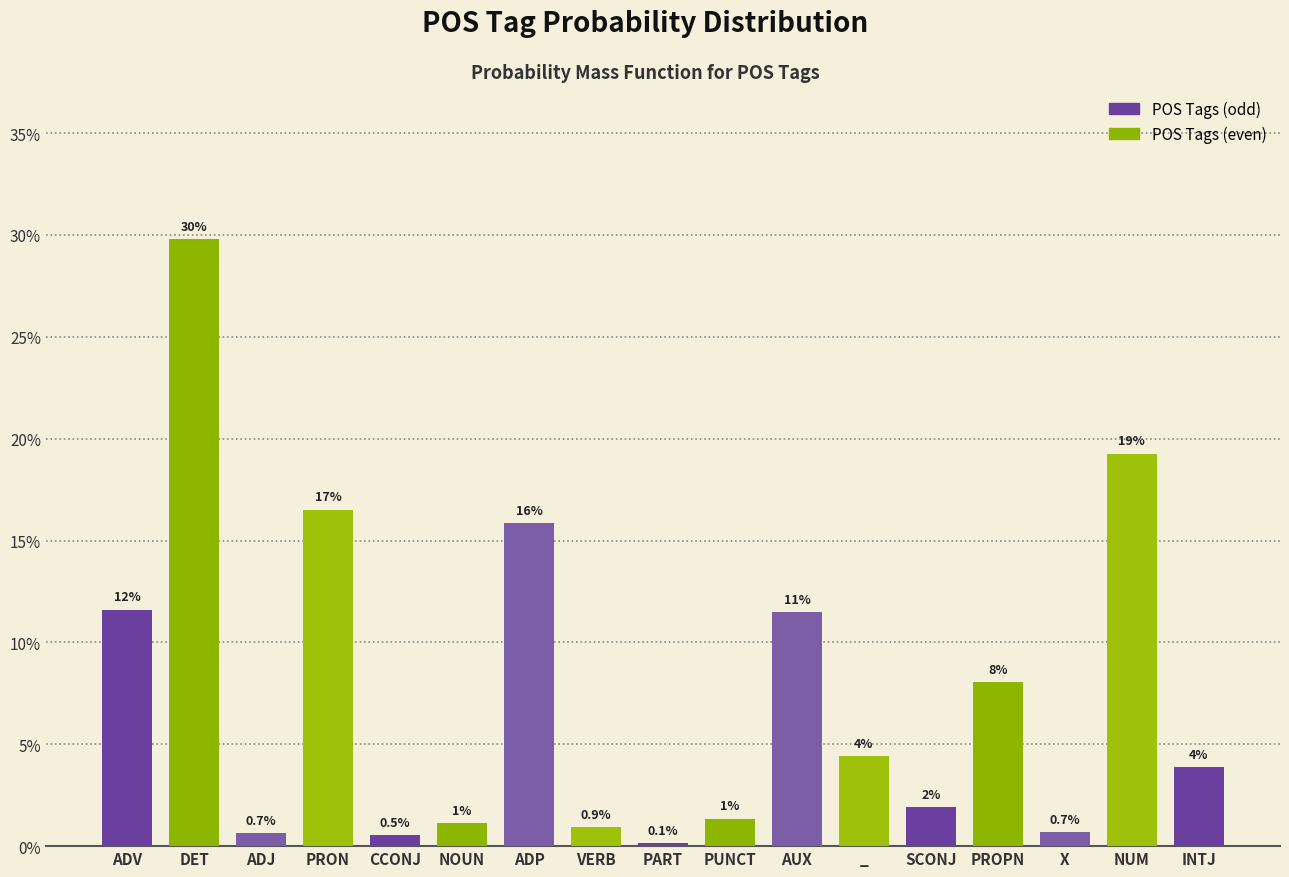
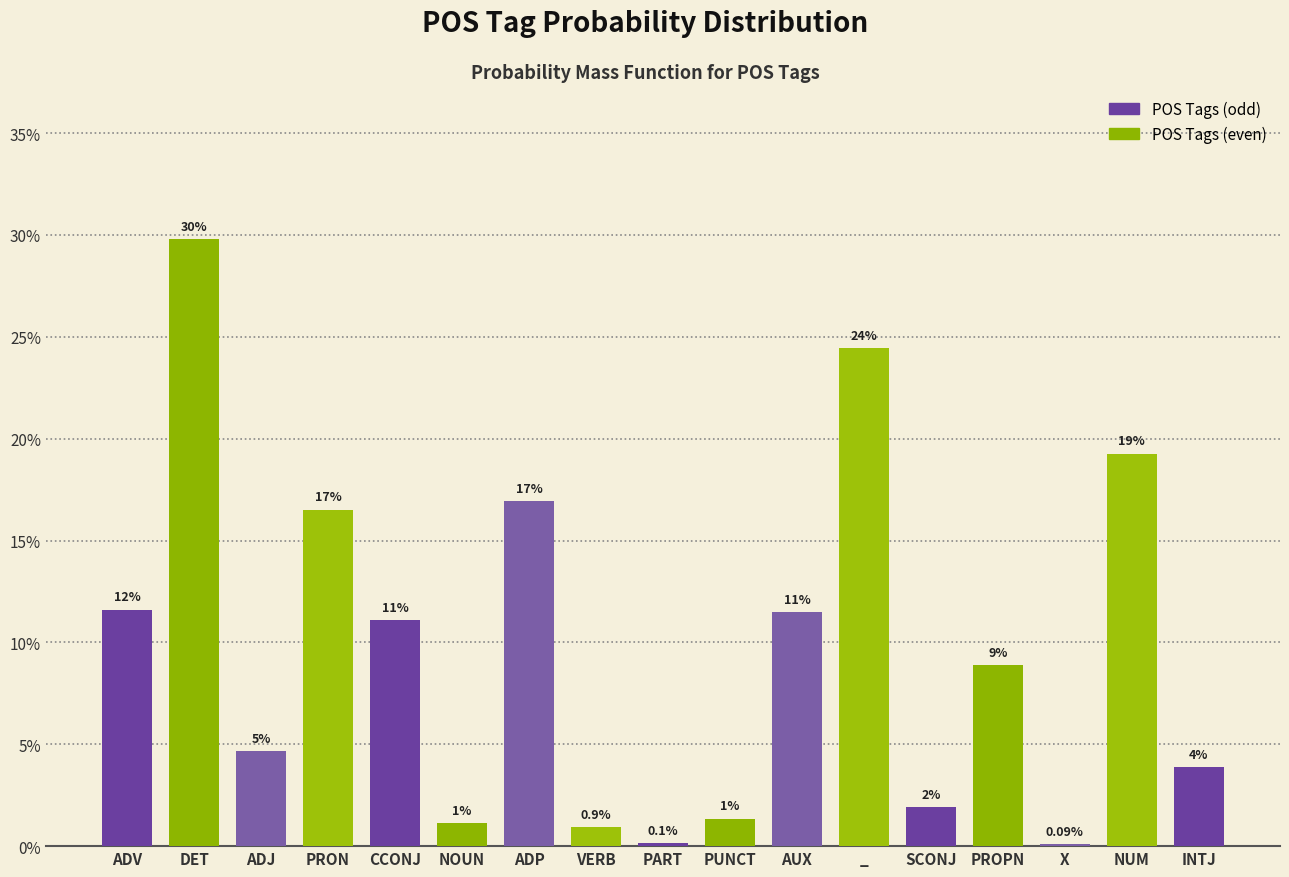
  {
    "ADV": "12%",
    "DET": "30%",
-   "ADJ": "0.7%",
+   "ADJ": "5%",
    "PRON": "17%",
-   "CCONJ": "0.5%",
+   "CCONJ": "11%",
    "NOUN": "1%",
-   "ADP": "16%",
+   "ADP": "17%",
    "VERB": "0.9%",
    "PART": "0.1%",
    "PUNCT": "1%",
    "AUX": "11%",
-   "_": "4%",
+   "_": "24%",
    "SCONJ": "2%",
-   "PROPN": "8%",
-   "X": "0.7%",
+   "PROPN": "9%",
+   "X": "0.09%",
    "NUM": "19%",
    "INTJ": "4%"
  }
